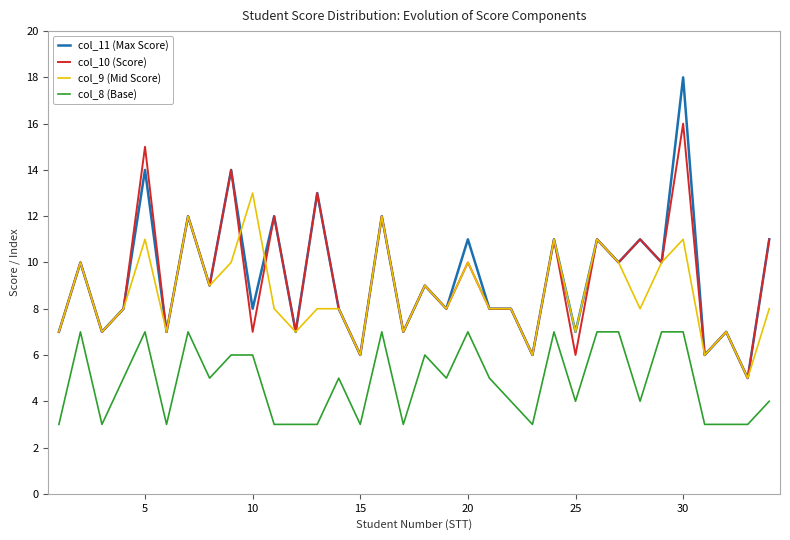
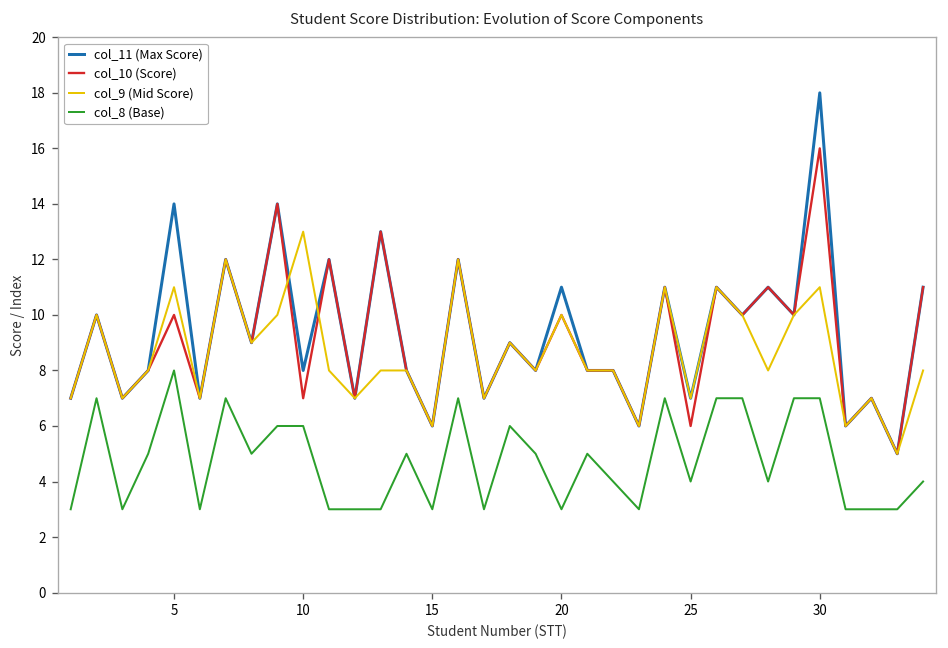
  {
    "col_11 (Max Score)": {
      "5": 14,
      "10": 8,
      "20": 11,
      "30": 18
    },
    "col_10 (Score)": {
-     "5": 15,
+     "5": 10,
      "10": 7,
      "25": 6,
      "30": 16
    },
    "col_9 (Mid Score)": {
      "5": 11,
      "10": 13,
      "30": 11
    },
    "col_8 (Base)": {
-     "5": 7,
+     "5": 8,
      "10": 6,
      "15": 3,
-     "20": 7,
+     "20": 3,
      "25": 4,
      "30": 7
    }
  }
